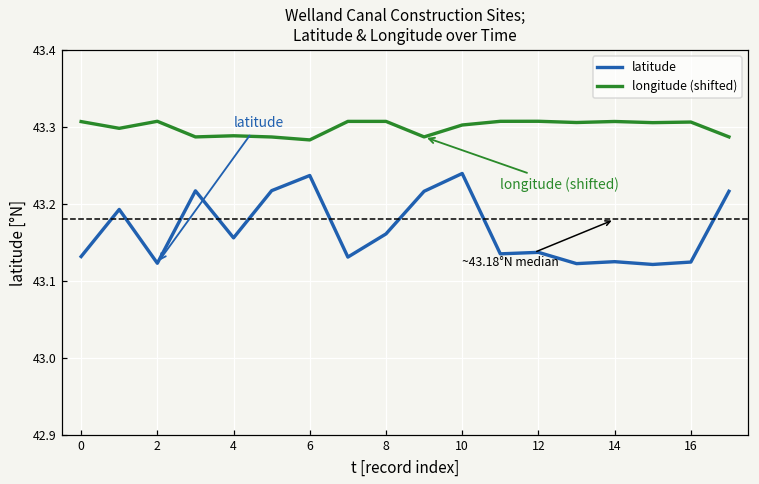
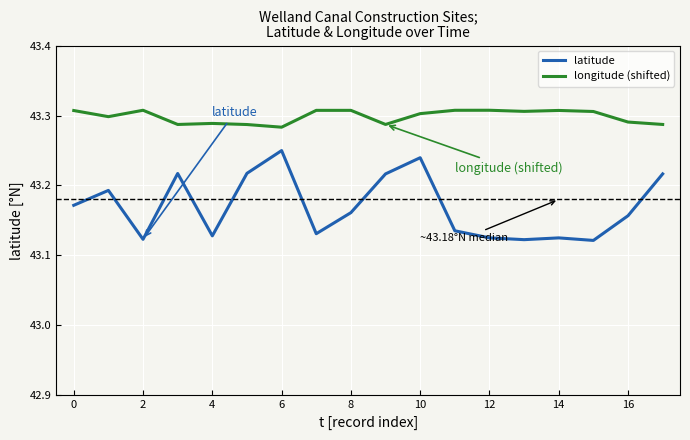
  {
    "latitude": {
-     "0": 43.13,
+     "0": 43.17,
      "2": 43.12,
-     "4": 43.16,
-     "6": 43.24,
+     "4": 43.13,
+     "6": 43.25,
      "8": 43.16,
      "10": 43.24,
-     "12": 43.14,
+     "12": 43.13,
      "14": 43.13,
-     "16": 43.12
+     "16": 43.16
    },
    "longitude (shifted)": {
      "0": 43.31,
      "2": 43.31,
      "4": 43.29,
      "6": 43.28,
      "8": 43.31,
      "10": 43.30,
      "12": 43.31,
      "14": 43.31,
-     "16": 43.31
+     "16": 43.29
    }
  }
